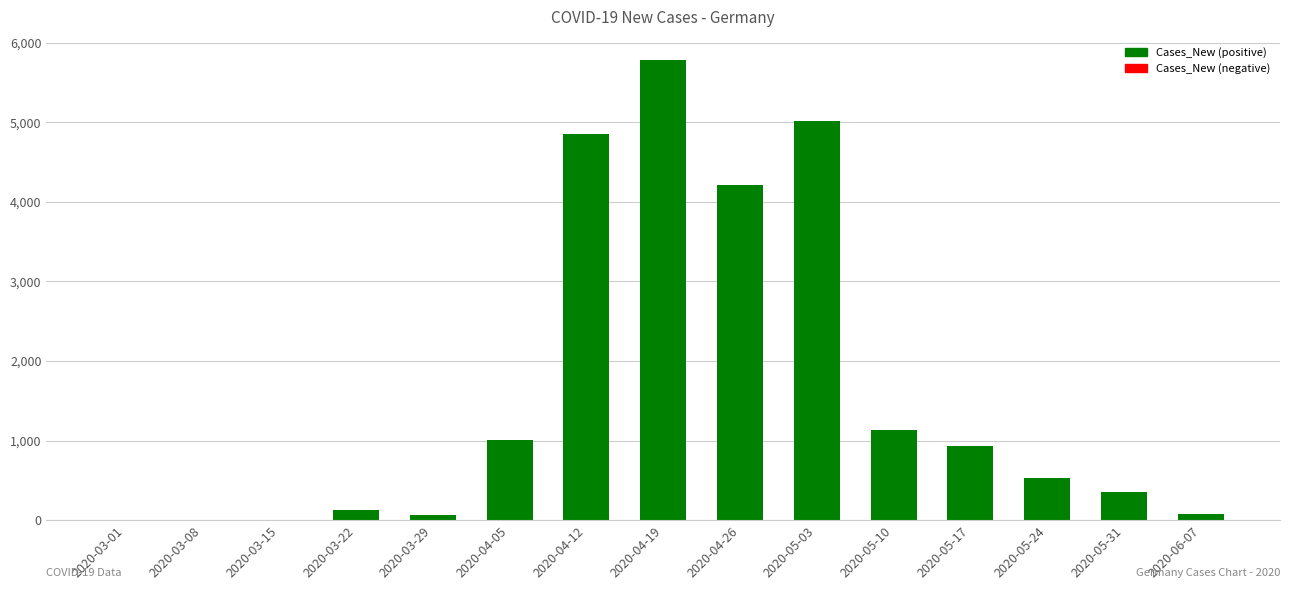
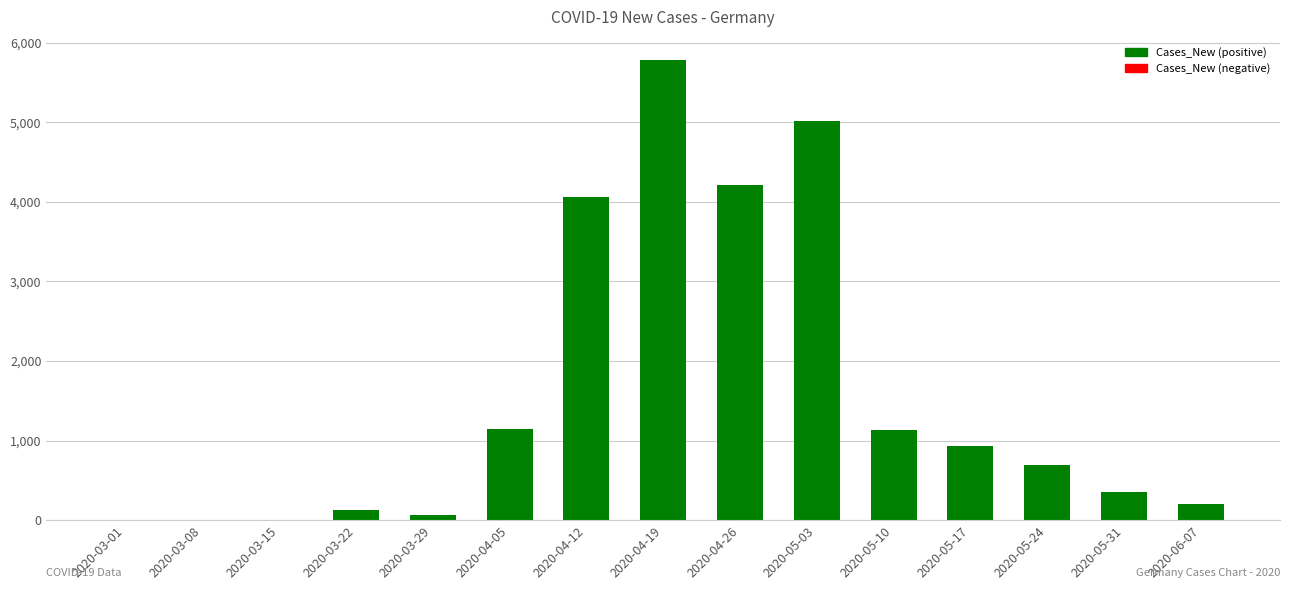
  {
    "2020-03-01": "0",
    "2020-03-08": "0",
    "2020-03-15": "0",
    "2020-03-22": "100",
    "2020-03-29": "100",
-   "2020-04-05": "1,000",
-   "2020-04-12": "4,800",
+   "2020-04-05": "1,100",
+   "2020-04-12": "4,100",
    "2020-04-19": "5,800",
    "2020-04-26": "4,200",
    "2020-05-03": "5,000",
    "2020-05-10": "1,100",
    "2020-05-17": "900",
-   "2020-05-24": "500",
+   "2020-05-24": "700",
    "2020-05-31": "400",
-   "2020-06-07": "100"
+   "2020-06-07": "200"
  }
